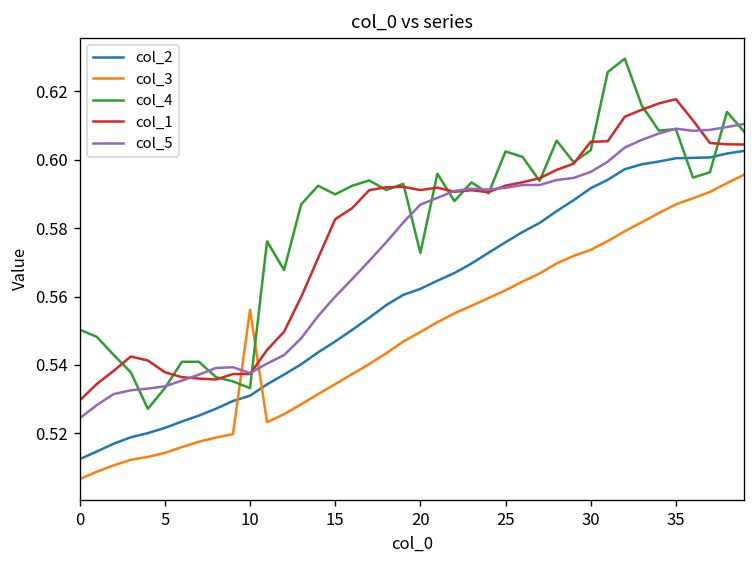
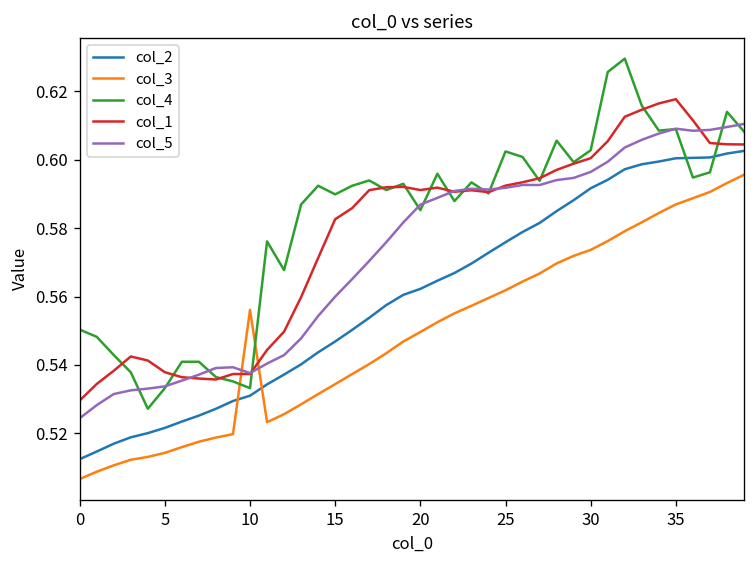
  {
    "col_2": {
      "0": 0.512,
      "5": 0.522,
      "10": 0.531,
      "15": 0.547,
      "20": 0.562,
      "25": 0.576,
      "30": 0.592,
      "35": 0.600
    },
    "col_3": {
      "0": 0.507,
      "5": 0.514,
      "10": 0.556,
      "15": 0.534,
      "20": 0.550,
      "25": 0.562,
      "30": 0.574,
      "35": 0.587
    },
    "col_4": {
      "0": 0.550,
      "10": 0.533,
      "15": 0.590,
-     "20": 0.573,
+     "20": 0.585,
      "25": 0.602,
      "30": 0.603
    },
    "col_1": {
      "0": 0.530,
      "5": 0.538,
      "15": 0.583,
      "20": 0.591,
-     "30": 0.605,
+     "30": 0.600,
      "35": 0.618
    },
    "col_5": {
      "0": 0.524,
      "15": 0.560,
      "20": 0.587,
      "30": 0.596
    }
  }
